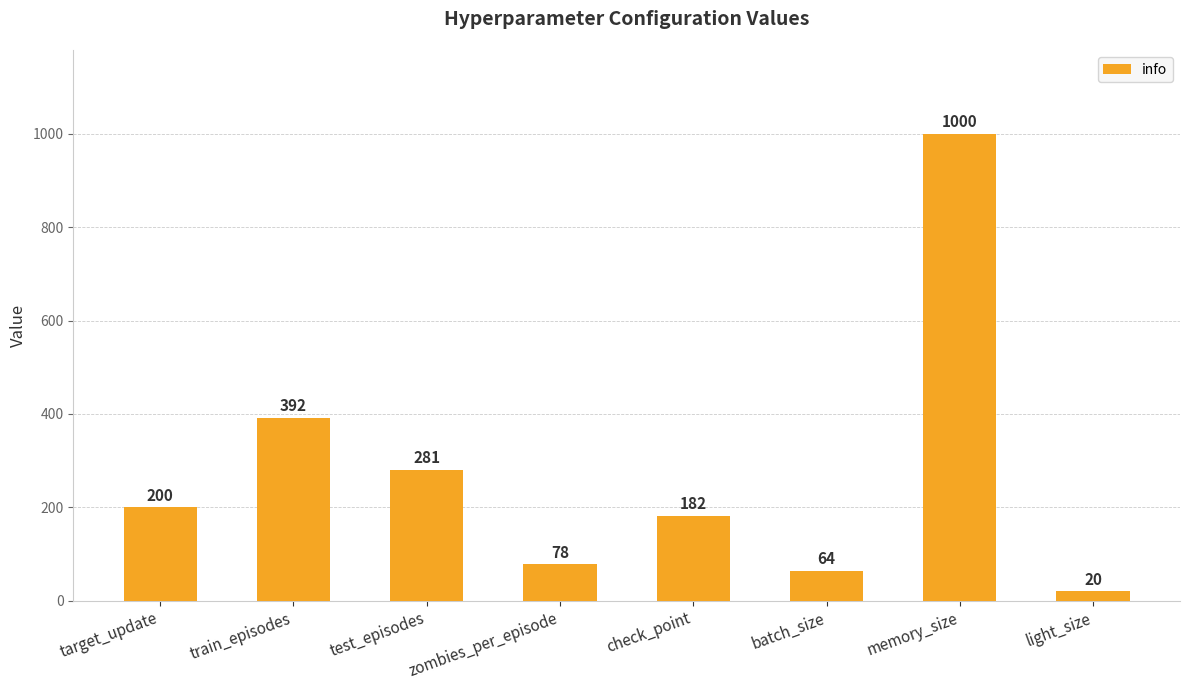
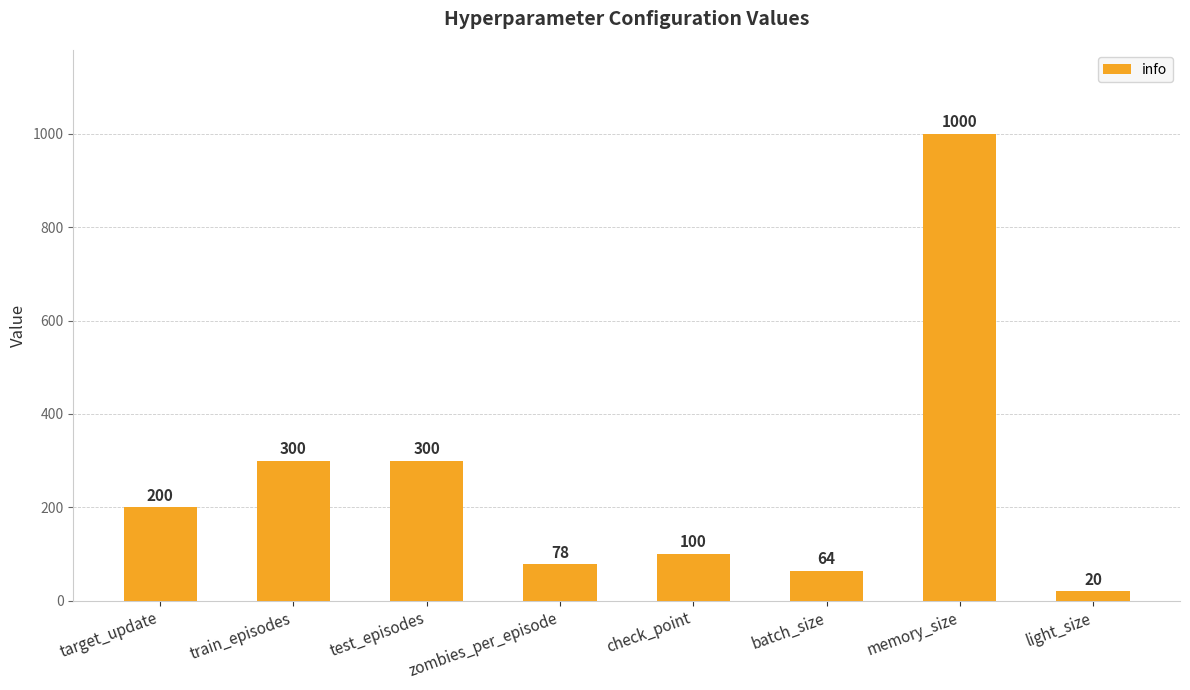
  {
    "target_update": 200,
-   "train_episodes": 392,
-   "test_episodes": 281,
+   "train_episodes": 300,
+   "test_episodes": 300,
    "zombies_per_episode": 78,
-   "check_point": 182,
+   "check_point": 100,
    "batch_size": 64,
    "memory_size": 1000,
    "light_size": 20
  }
